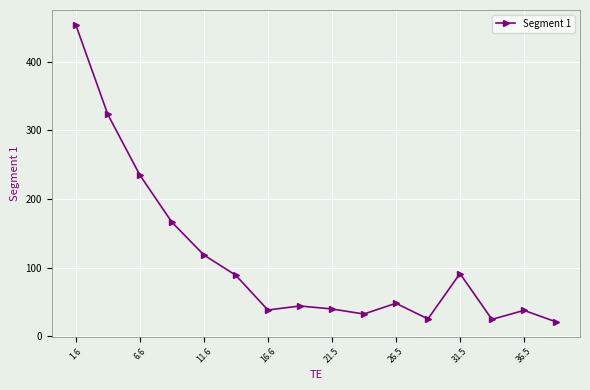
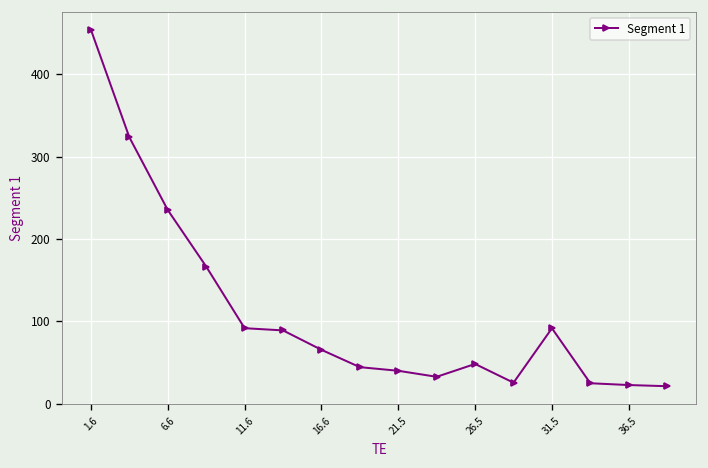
  {
    "1.6": 450,
    "6.6": 240,
-   "11.6": 120,
-   "16.6": 40,
+   "11.6": 90,
+   "16.6": 70,
    "21.5": 40,
    "26.5": 50,
    "31.5": 90,
-   "36.5": 40
+   "36.5": 20
  }
